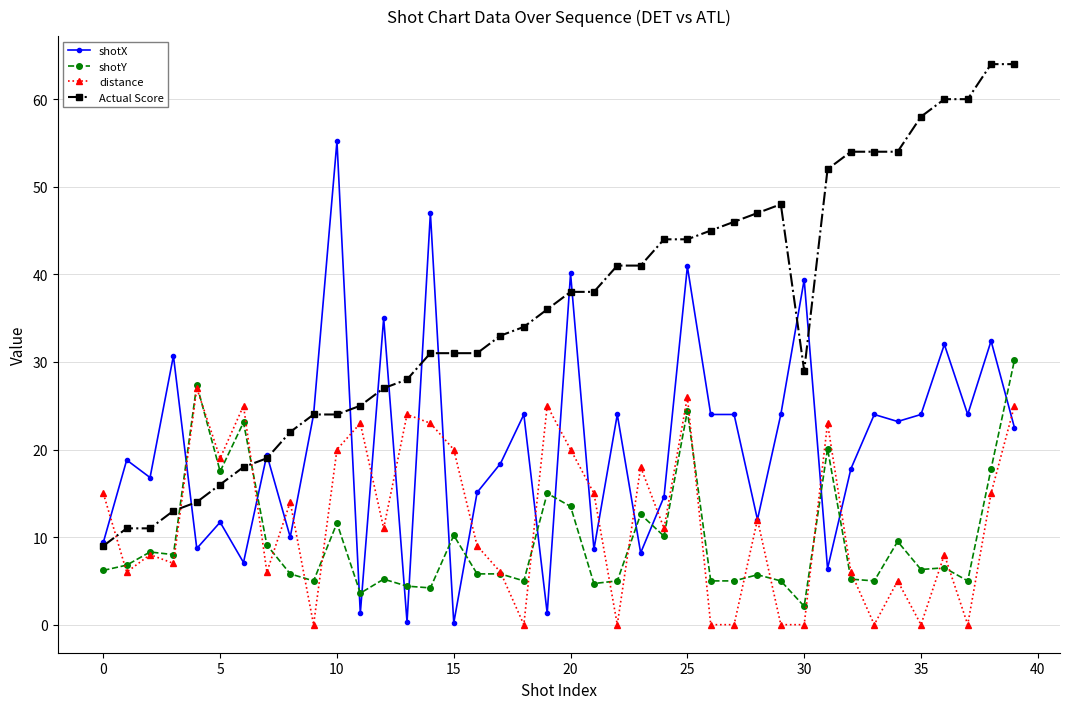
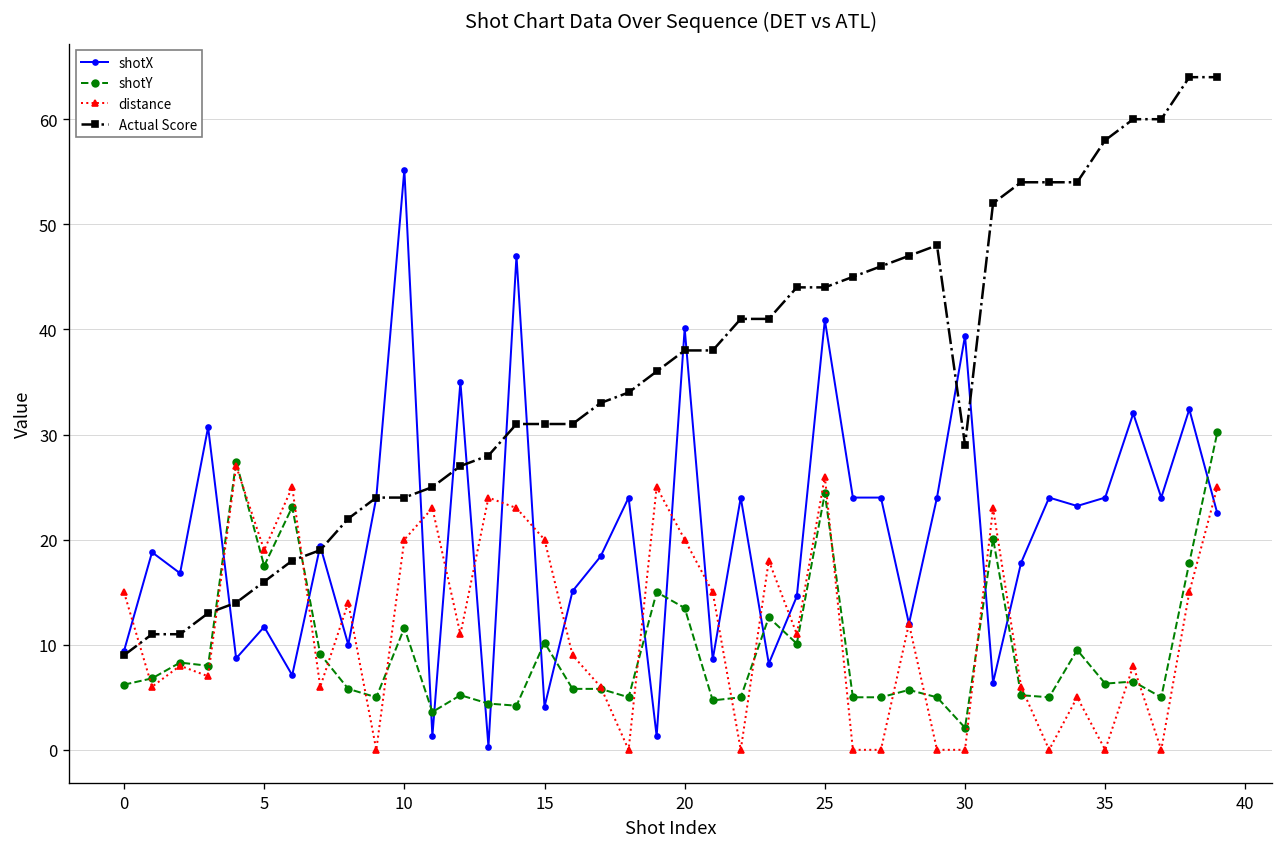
  {
    "shotX": {
      "0": 9,
      "5": 12,
      "10": 55,
-     "15": 0,
+     "15": 4,
      "20": 40,
      "25": 41,
      "30": 39,
      "35": 24
    },
    "shotY": {
      "0": 6,
      "5": 18,
      "10": 12,
      "15": 10,
      "20": 14,
      "25": 24,
      "30": 2,
      "35": 6
    },
    "distance": {
      "0": 15,
      "5": 19,
      "10": 20,
      "15": 20,
      "20": 20,
      "25": 26,
      "30": 0,
      "35": 0
    },
    "Actual Score": {
      "0": 9,
      "5": 16,
      "10": 24,
      "15": 31,
      "20": 38,
      "25": 44,
      "30": 29,
      "35": 58
    }
  }
